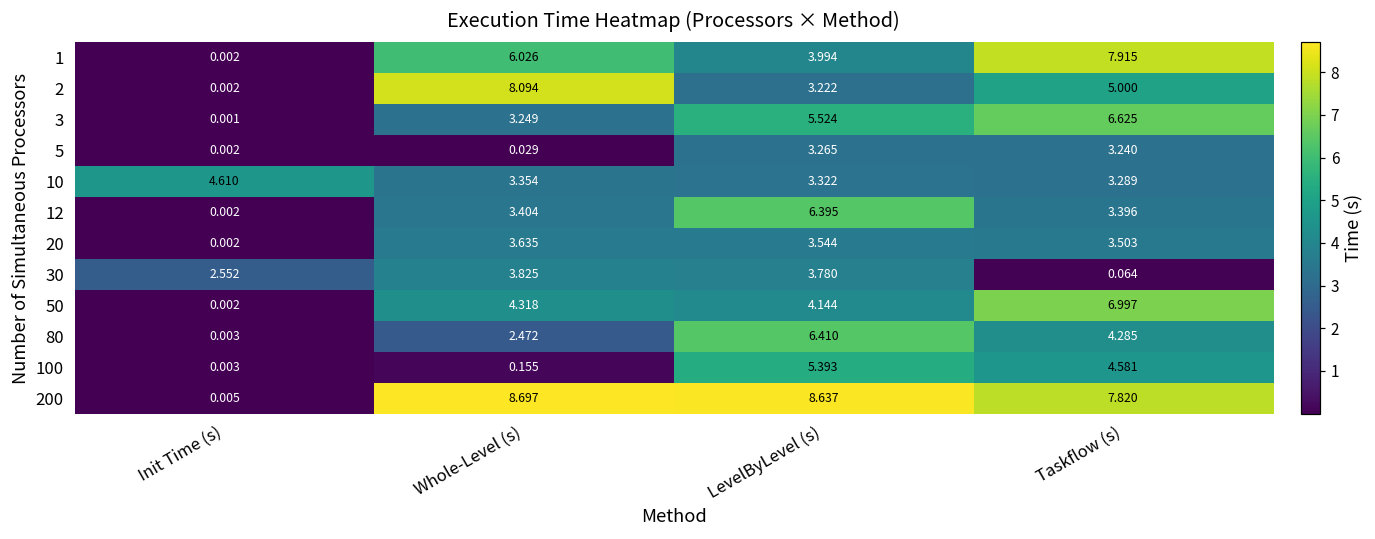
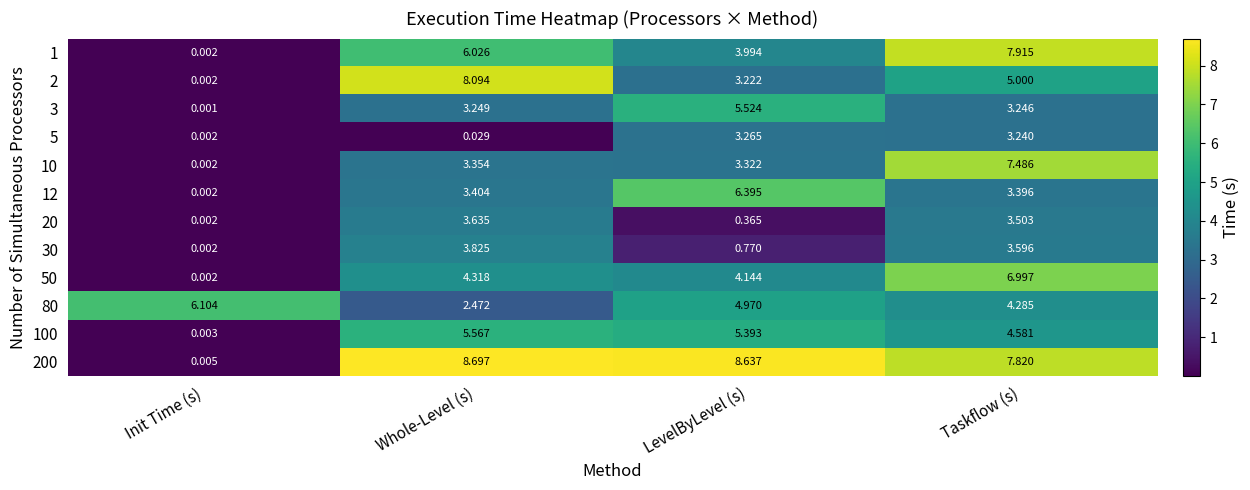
  {
    "1": {
      "Init Time (s)": 0.002,
      "Whole-Level (s)": 6.026,
      "LevelByLevel (s)": 3.994,
      "Taskflow (s)": 7.915
    },
    "2": {
      "Init Time (s)": 0.002,
      "Whole-Level (s)": 8.094,
      "LevelByLevel (s)": 3.222,
      "Taskflow (s)": 5.000
    },
    "3": {
      "Init Time (s)": 0.001,
      "Whole-Level (s)": 3.249,
      "LevelByLevel (s)": 5.524,
-     "Taskflow (s)": 6.625
+     "Taskflow (s)": 3.246
    },
    "5": {
      "Init Time (s)": 0.002,
      "Whole-Level (s)": 0.029,
      "LevelByLevel (s)": 3.265,
      "Taskflow (s)": 3.240
    },
    "10": {
-     "Init Time (s)": 4.610,
+     "Init Time (s)": 0.002,
      "Whole-Level (s)": 3.354,
      "LevelByLevel (s)": 3.322,
-     "Taskflow (s)": 3.289
+     "Taskflow (s)": 7.486
    },
    "12": {
      "Init Time (s)": 0.002,
      "Whole-Level (s)": 3.404,
      "LevelByLevel (s)": 6.395,
      "Taskflow (s)": 3.396
    },
    "20": {
      "Init Time (s)": 0.002,
      "Whole-Level (s)": 3.635,
-     "LevelByLevel (s)": 3.544,
+     "LevelByLevel (s)": 0.365,
      "Taskflow (s)": 3.503
    },
    "30": {
-     "Init Time (s)": 2.552,
+     "Init Time (s)": 0.002,
      "Whole-Level (s)": 3.825,
-     "LevelByLevel (s)": 3.780,
-     "Taskflow (s)": 0.064
+     "LevelByLevel (s)": 0.770,
+     "Taskflow (s)": 3.596
    },
    "50": {
      "Init Time (s)": 0.002,
      "Whole-Level (s)": 4.318,
      "LevelByLevel (s)": 4.144,
      "Taskflow (s)": 6.997
    },
    "80": {
-     "Init Time (s)": 0.003,
+     "Init Time (s)": 6.104,
      "Whole-Level (s)": 2.472,
-     "LevelByLevel (s)": 6.410,
+     "LevelByLevel (s)": 4.970,
      "Taskflow (s)": 4.285
    },
    "100": {
      "Init Time (s)": 0.003,
-     "Whole-Level (s)": 0.155,
+     "Whole-Level (s)": 5.567,
      "LevelByLevel (s)": 5.393,
      "Taskflow (s)": 4.581
    },
    "200": {
      "Init Time (s)": 0.005,
      "Whole-Level (s)": 8.697,
      "LevelByLevel (s)": 8.637,
      "Taskflow (s)": 7.820
    }
  }
